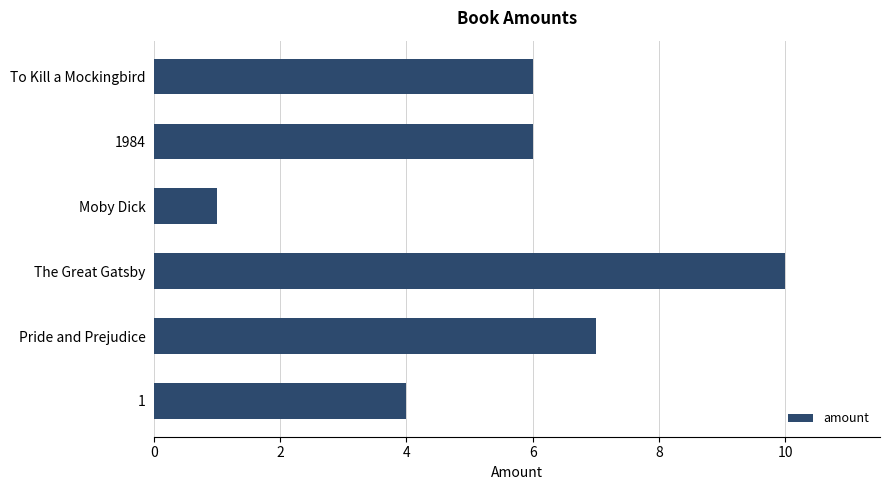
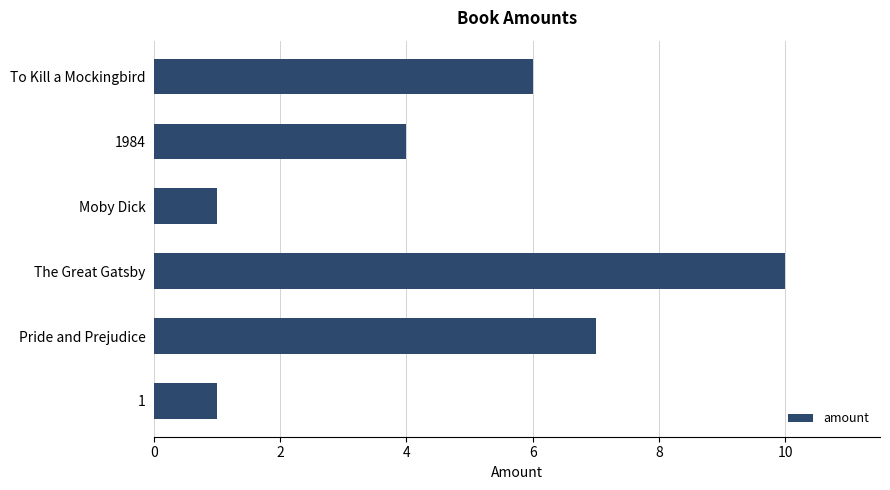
  {
    "To Kill a Mockingbird": 6,
-   "1984": 6,
+   "1984": 4,
    "Moby Dick": 1,
    "The Great Gatsby": 10,
    "Pride and Prejudice": 7,
-   "1": 4
+   "1": 1
  }
